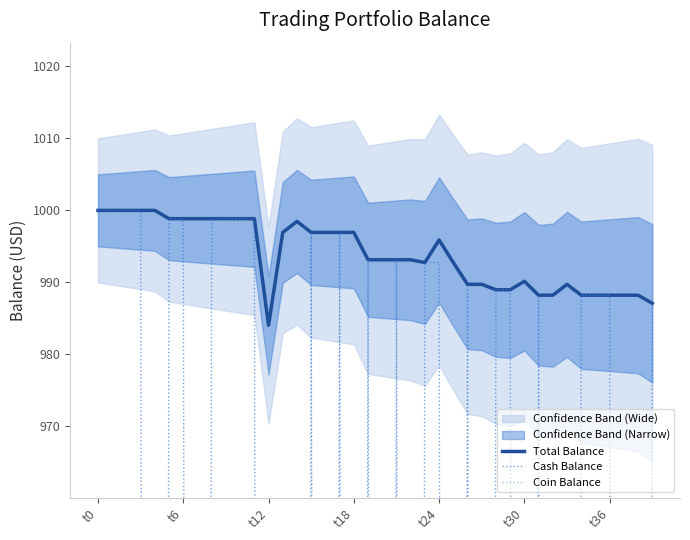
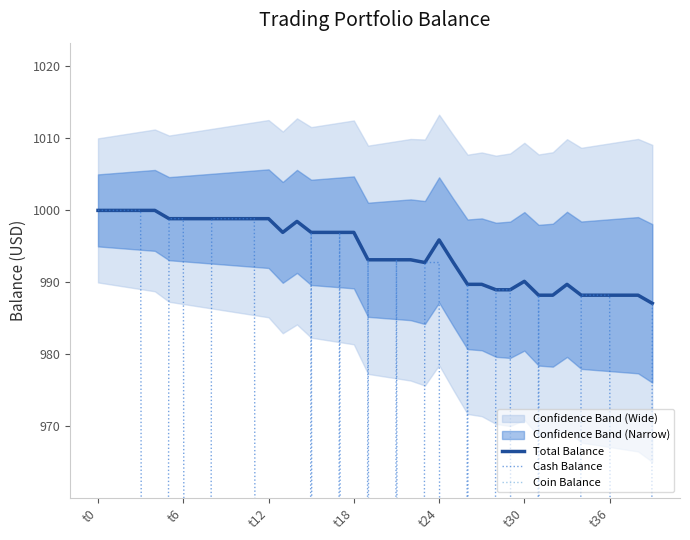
  {
    "Total Balance": {
-     "t12": 984,
+     "t12": 999,
      "t18": 997,
      "t24": 996,
      "t30": 990
    }
  }
